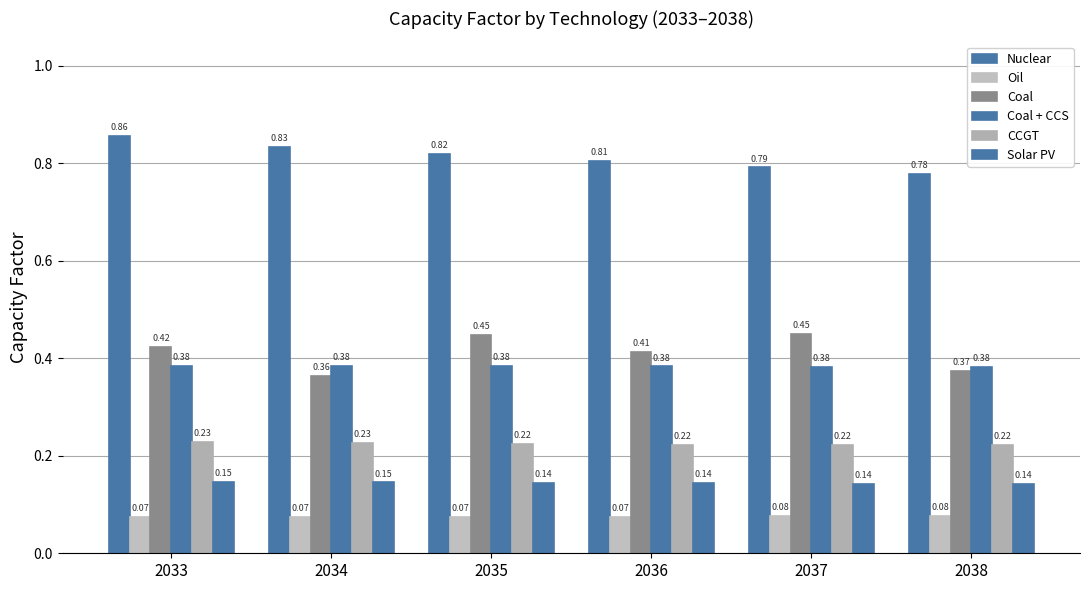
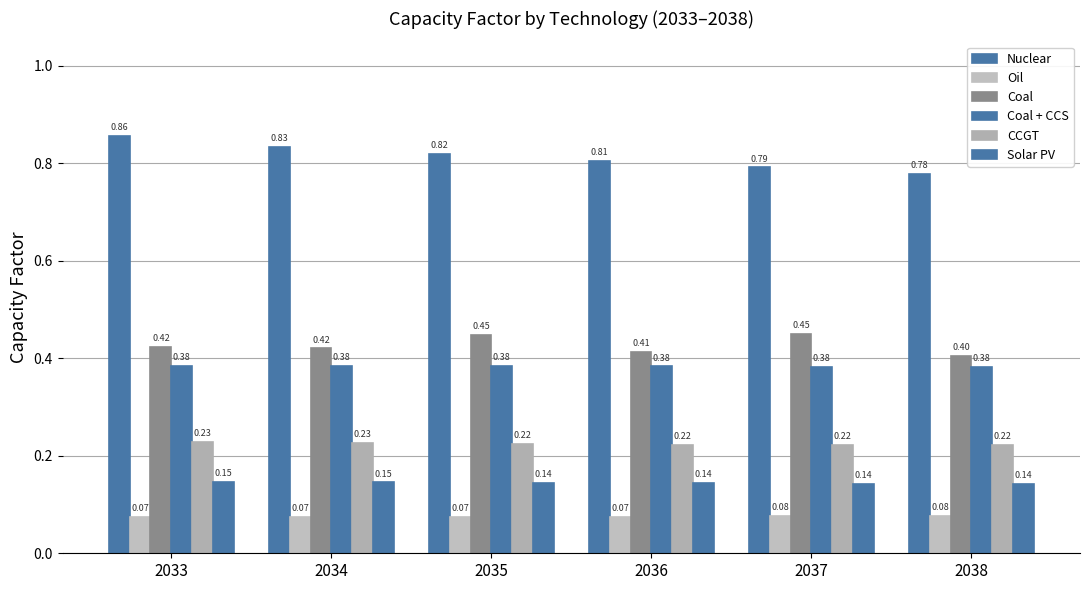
  {
    "Coal": {
      "2033": 0.42,
-     "2034": 0.36,
+     "2034": 0.42,
      "2035": 0.45,
      "2036": 0.41,
      "2037": 0.45,
-     "2038": 0.37
+     "2038": 0.40
    }
  }
